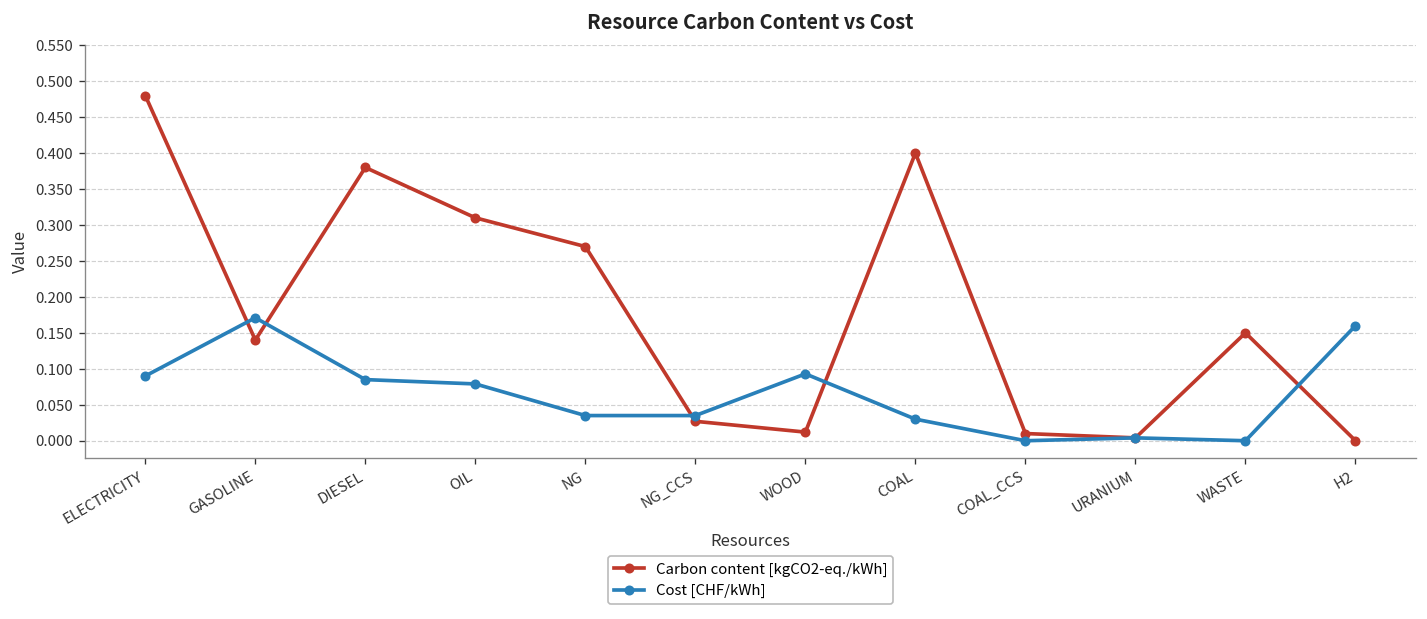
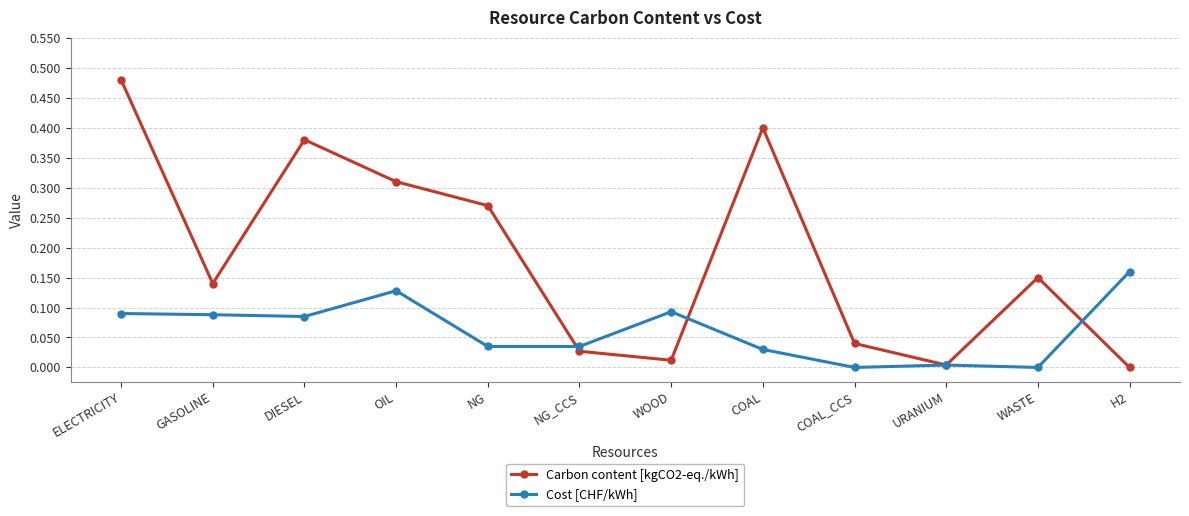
  {
    "Carbon content [kgCO2-eq./kWh]": {
      "ELECTRICITY": 0.48,
      "GASOLINE": 0.14,
      "DIESEL": 0.38,
      "OIL": 0.31,
      "NG": 0.27,
      "NG_CCS": 0.03,
      "WOOD": 0.01,
      "COAL": 0.40,
-     "COAL_CCS": 0.01,
+     "COAL_CCS": 0.04,
      "WASTE": 0.15,
      "H2": 0.00
    },
    "Cost [CHF/kWh]": {
      "ELECTRICITY": 0.09,
-     "GASOLINE": 0.17,
+     "GASOLINE": 0.09,
      "DIESEL": 0.09,
-     "OIL": 0.08,
+     "OIL": 0.13,
      "NG": 0.04,
      "NG_CCS": 0.04,
      "WOOD": 0.09,
      "COAL": 0.03,
      "COAL_CCS": 0.00,
      "WASTE": 0.00,
      "H2": 0.16
    }
  }
